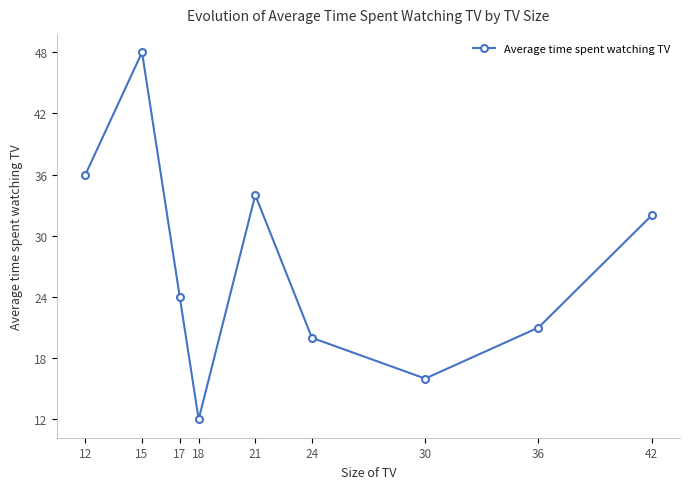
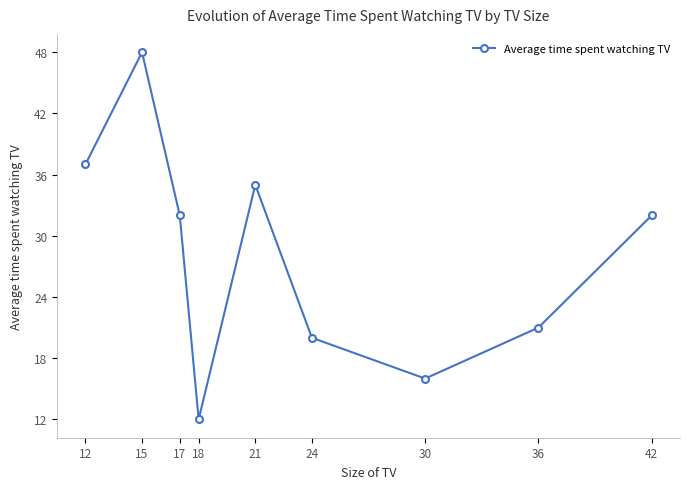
  {
-   "12": 36,
+   "12": 37,
    "15": 48,
-   "17": 24,
+   "17": 32,
    "18": 12,
-   "21": 34,
+   "21": 35,
    "24": 20,
    "30": 16,
    "36": 21,
    "42": 32
  }
